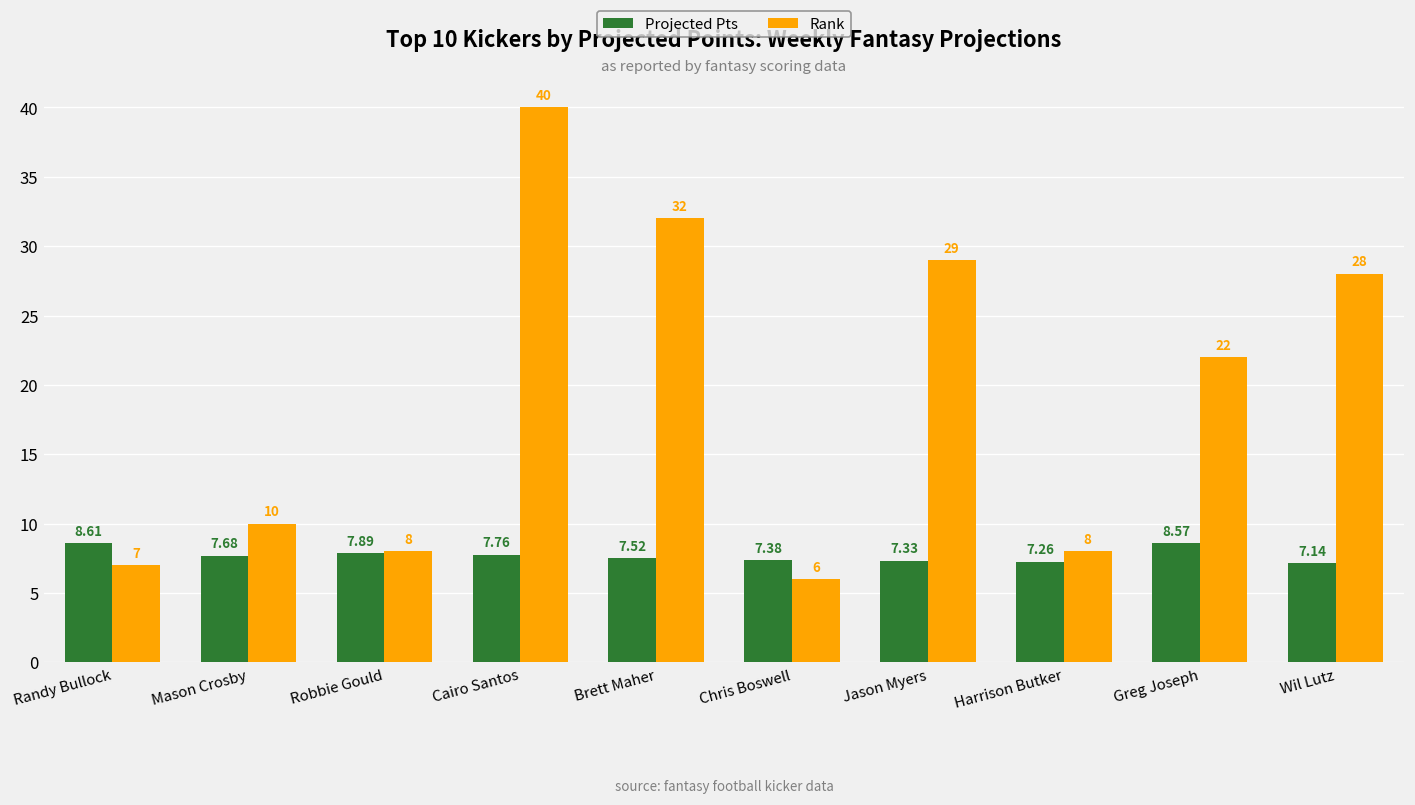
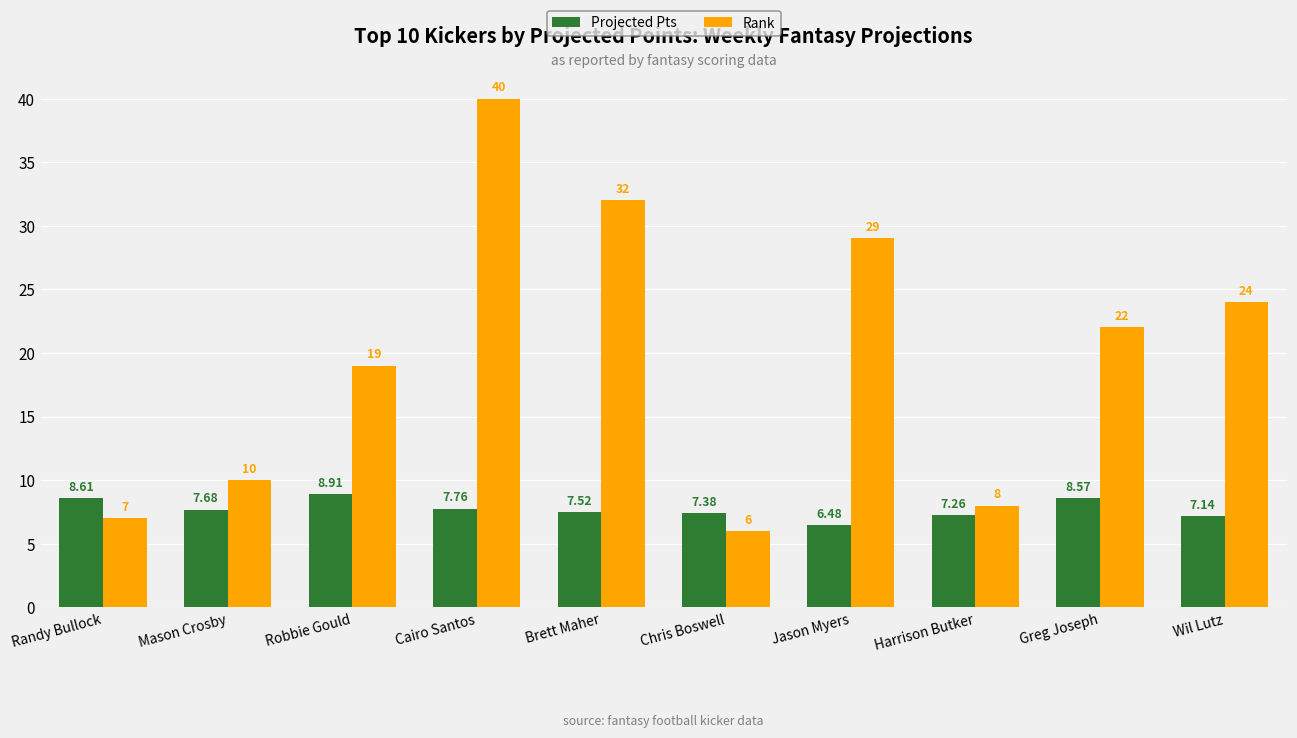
  {
    "Projected Pts": {
      "Randy Bullock": 8.61,
      "Mason Crosby": 7.68,
-     "Robbie Gould": 7.89,
+     "Robbie Gould": 8.91,
      "Cairo Santos": 7.76,
      "Brett Maher": 7.52,
      "Chris Boswell": 7.38,
-     "Jason Myers": 7.33,
+     "Jason Myers": 6.48,
      "Harrison Butker": 7.26,
      "Greg Joseph": 8.57,
      "Wil Lutz": 7.14
    },
    "Rank": {
      "Randy Bullock": 7,
      "Mason Crosby": 10,
-     "Robbie Gould": 8,
+     "Robbie Gould": 19,
      "Cairo Santos": 40,
      "Brett Maher": 32,
      "Chris Boswell": 6,
      "Jason Myers": 29,
      "Harrison Butker": 8,
      "Greg Joseph": 22,
-     "Wil Lutz": 28
+     "Wil Lutz": 24
    }
  }
